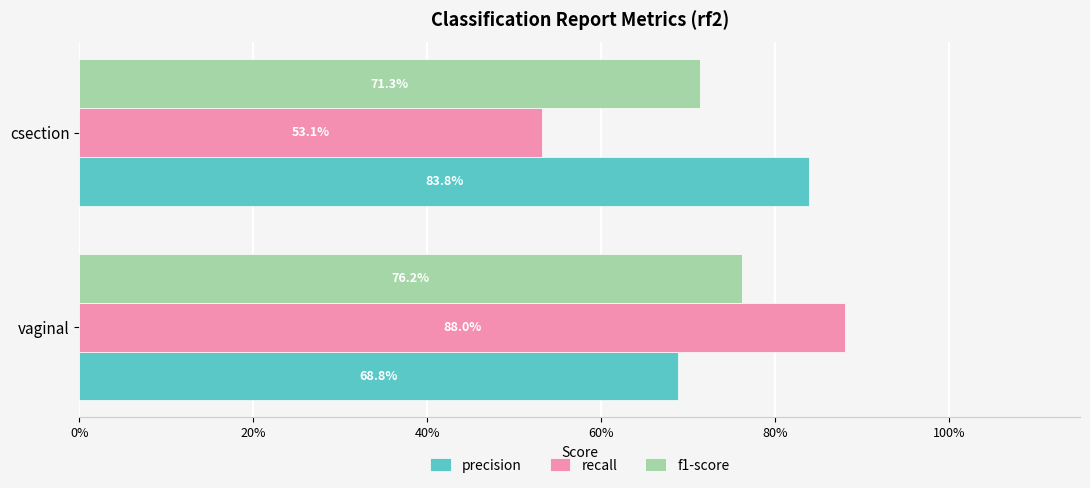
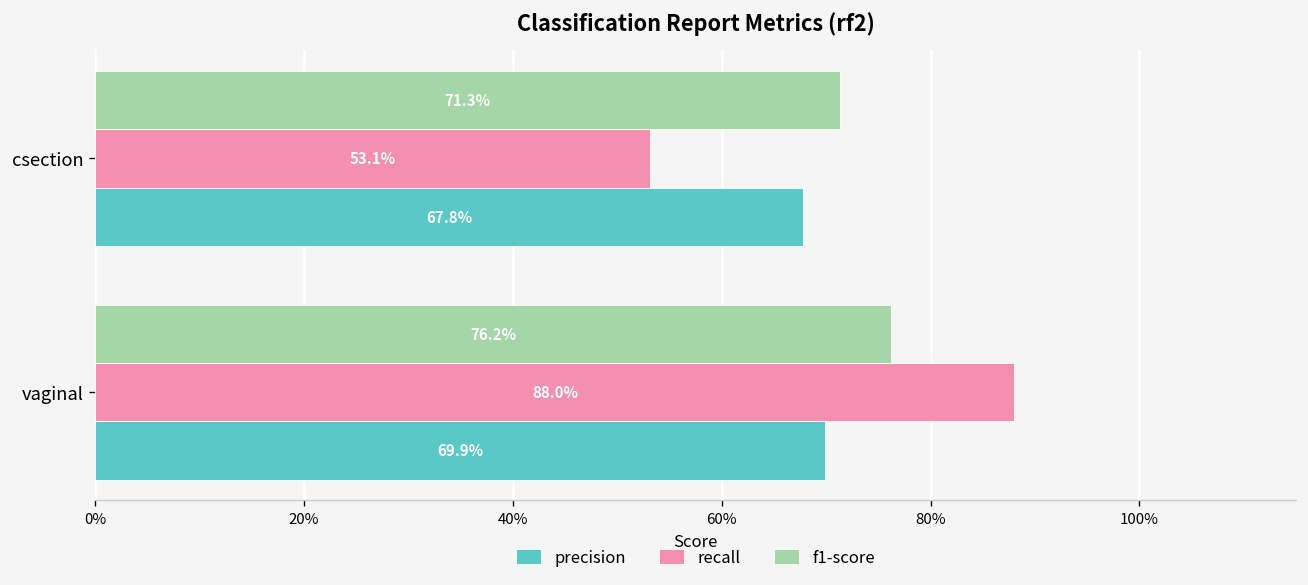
  {
    "precision": {
-     "csection": "83.8%",
-     "vaginal": "68.8%"
+     "csection": "67.8%",
+     "vaginal": "69.9%"
    },
    "recall": {
      "csection": "53.1%",
      "vaginal": "88.0%"
    },
    "f1-score": {
      "csection": "71.3%",
      "vaginal": "76.2%"
    }
  }
